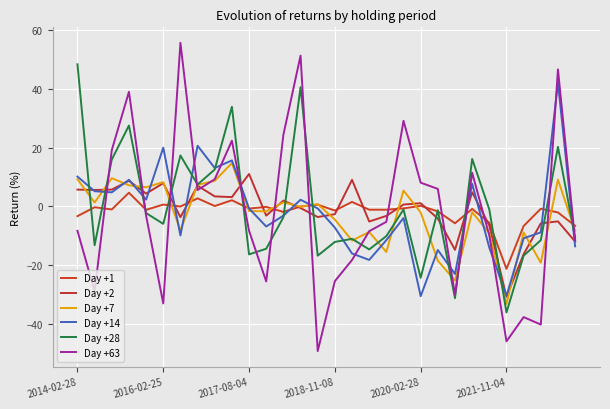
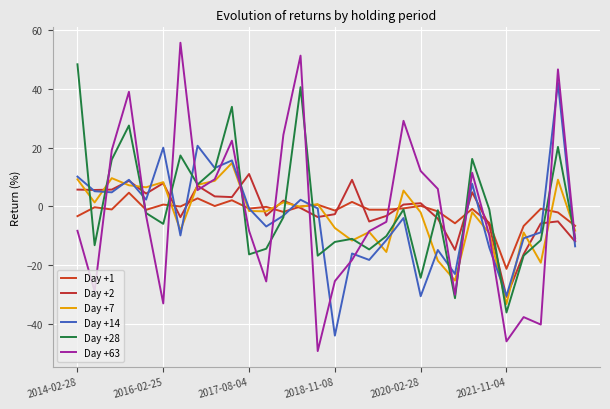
  {
    "Day +7": {
      "2014-02-28": 9,
-     "2018-11-08": -4,
+     "2018-11-08": -7,
      "2020-02-28": -2,
      "2021-11-04": -33
    },
    "Day +14": {
      "2014-02-28": 10,
      "2016-02-25": 20,
-     "2018-11-08": -7,
+     "2018-11-08": -44,
      "2020-02-28": -31
    },
    "Day +28": {
      "2014-02-28": 48,
      "2016-02-25": -6,
      "2017-08-04": -16,
      "2018-11-08": -12,
      "2020-02-28": -24,
      "2021-11-04": -36
    },
    "Day +63": {
      "2014-02-28": -8,
      "2016-02-25": -33,
      "2017-08-04": -8,
      "2018-11-08": -25,
-     "2020-02-28": 8,
+     "2020-02-28": 12,
      "2021-11-04": -46
    }
  }
